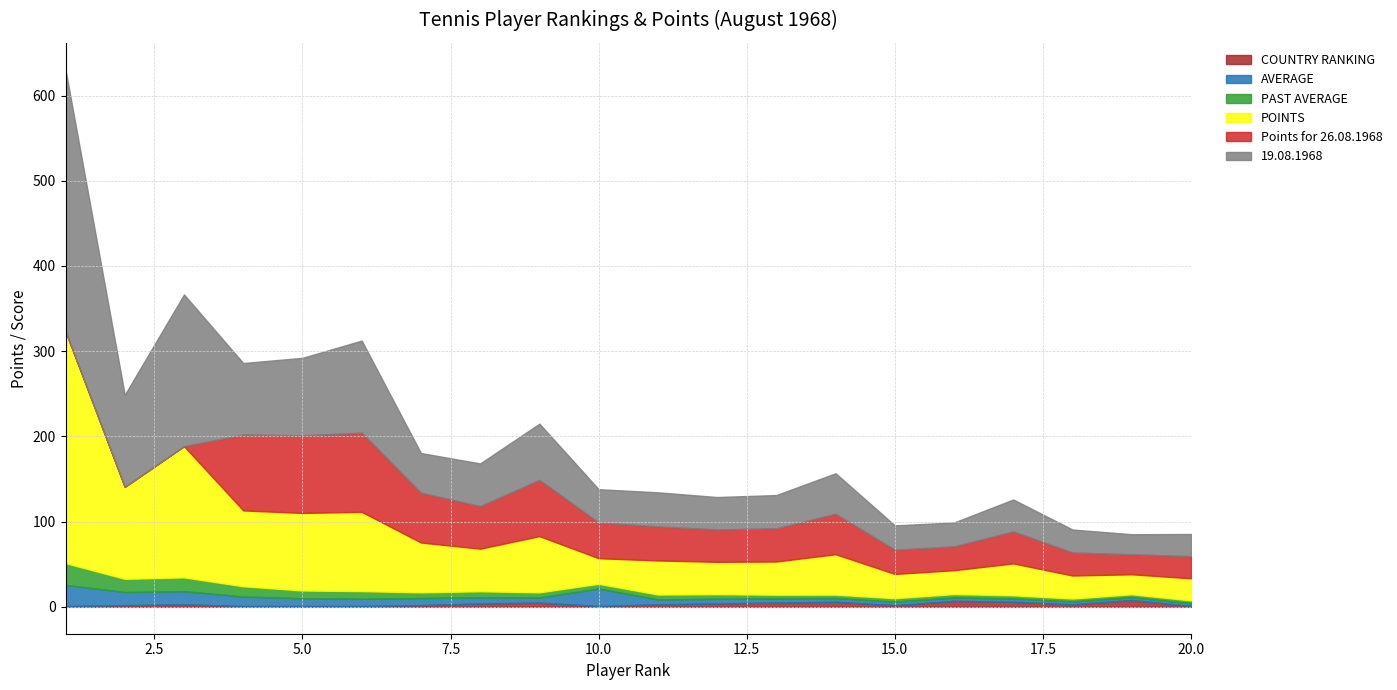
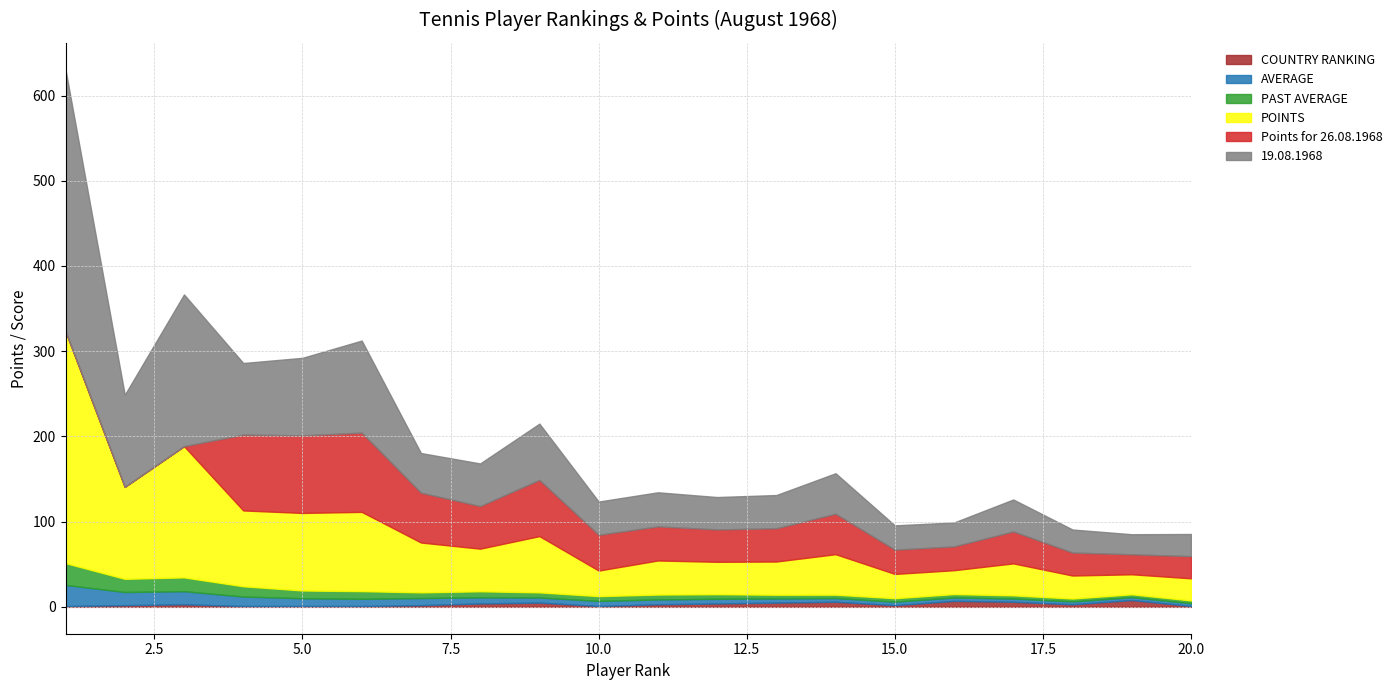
  {
    "AVERAGE": {
      "5.0": 10,
-     "10.0": 20,
+     "10.0": 10,
      "15.0": 0,
      "20.0": 0
    },
    "PAST AVERAGE": {
      "5.0": 10,
      "10.0": 10,
      "15.0": 0,
      "20.0": 0
    },
    "POINTS": {
      "5.0": 90,
      "10.0": 30,
      "15.0": 30,
      "20.0": 30
    },
    "19.08.1968": {
      "5.0": 90,
      "10.0": 40,
      "15.0": 30,
      "20.0": 30
    }
  }
